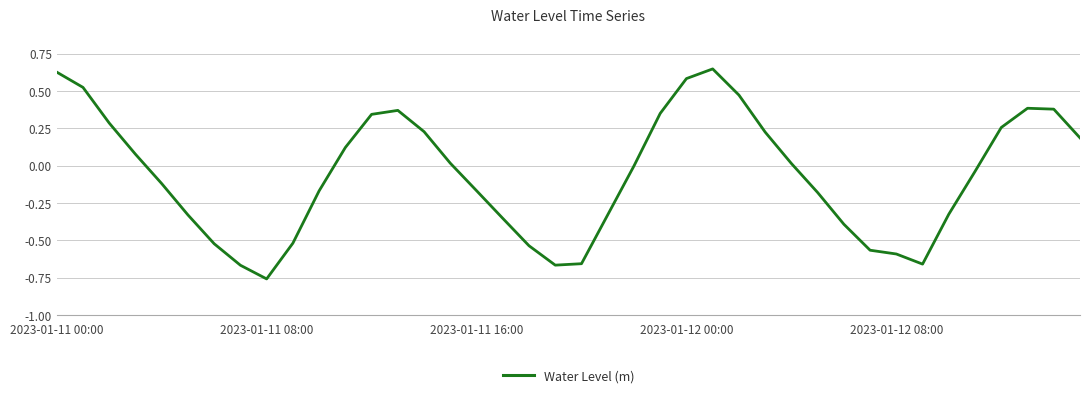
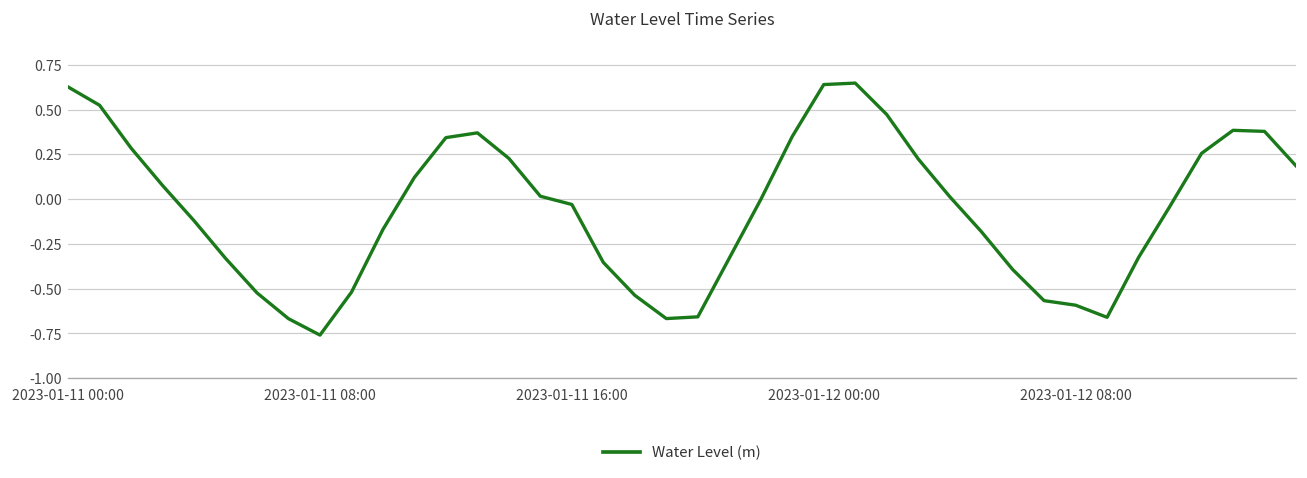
  {
    "2023-01-11 00:00": 0.63,
    "2023-01-11 08:00": -0.76,
-   "2023-01-11 16:00": -0.17,
-   "2023-01-12 00:00": 0.58,
+   "2023-01-11 16:00": -0.03,
+   "2023-01-12 00:00": 0.64,
    "2023-01-12 08:00": -0.59
  }
